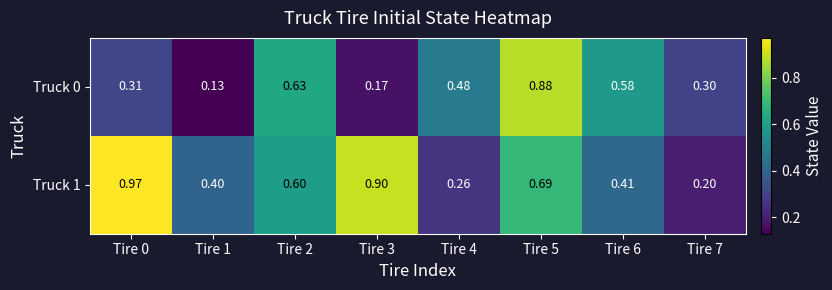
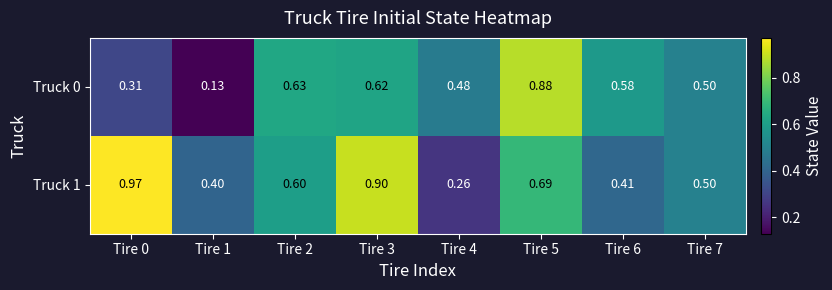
  {
    "Truck 0": {
      "Tire 0": 0.31,
      "Tire 1": 0.13,
      "Tire 2": 0.63,
-     "Tire 3": 0.17,
+     "Tire 3": 0.62,
      "Tire 4": 0.48,
      "Tire 5": 0.88,
      "Tire 6": 0.58,
-     "Tire 7": 0.30
+     "Tire 7": 0.50
    },
    "Truck 1": {
      "Tire 0": 0.97,
      "Tire 1": 0.40,
      "Tire 2": 0.60,
      "Tire 3": 0.90,
      "Tire 4": 0.26,
      "Tire 5": 0.69,
      "Tire 6": 0.41,
-     "Tire 7": 0.20
+     "Tire 7": 0.50
    }
  }
